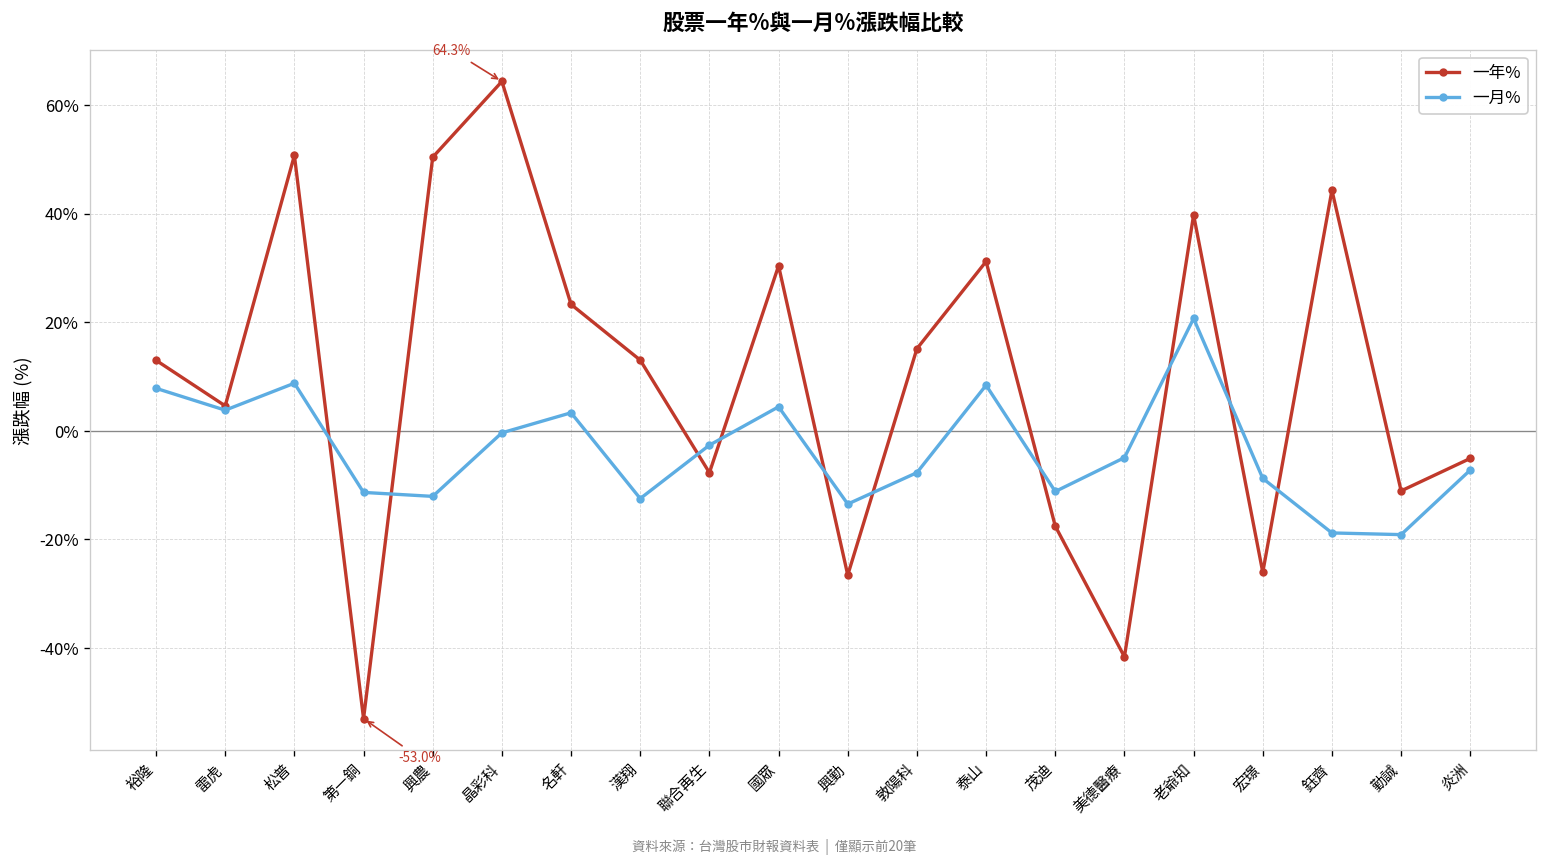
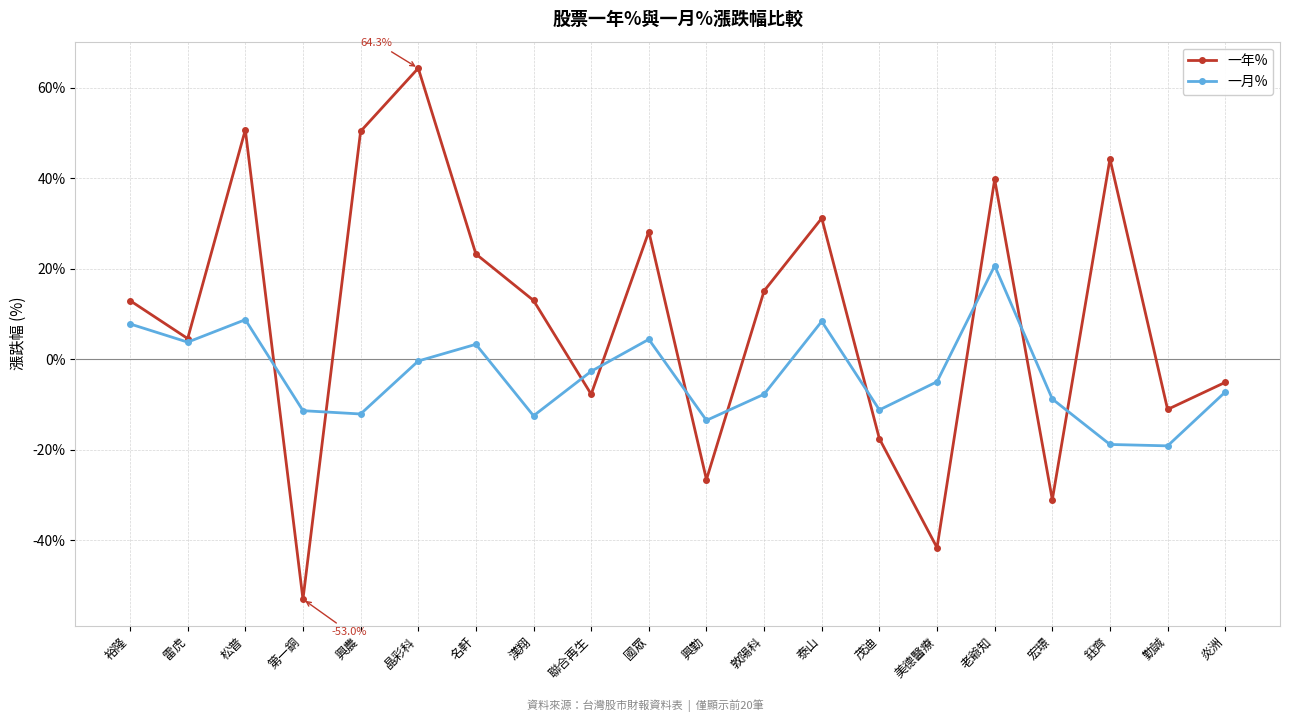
  {
    "一年%": {
      "裕隆": "13%",
      "雷虎": "5%",
      "松普": "51%",
      "興農": "50%",
      "名軒": "23%",
      "漢翔": "13%",
      "聯合再生": "-8%",
-     "國眾": "30%",
+     "國眾": "28%",
      "興勤": "-27%",
      "敦陽科": "15%",
      "泰山": "31%",
      "茂迪": "-18%",
      "美德醫療": "-42%",
      "老爺知": "40%",
-     "宏璟": "-26%",
+     "宏璟": "-31%",
      "鈺齊": "44%",
      "勤誠": "-11%",
      "炎洲": "-5%"
    },
    "一月%": {
      "裕隆": "8%",
      "雷虎": "4%",
      "松普": "9%",
      "第一銅": "-11%",
      "興農": "-12%",
      "晶彩科": "0%",
      "名軒": "3%",
      "漢翔": "-12%",
      "聯合再生": "-3%",
      "國眾": "4%",
      "興勤": "-13%",
      "敦陽科": "-8%",
      "泰山": "8%",
      "茂迪": "-11%",
      "美德醫療": "-5%",
      "老爺知": "21%",
      "宏璟": "-9%",
      "鈺齊": "-19%",
      "勤誠": "-19%",
      "炎洲": "-7%"
    }
  }
